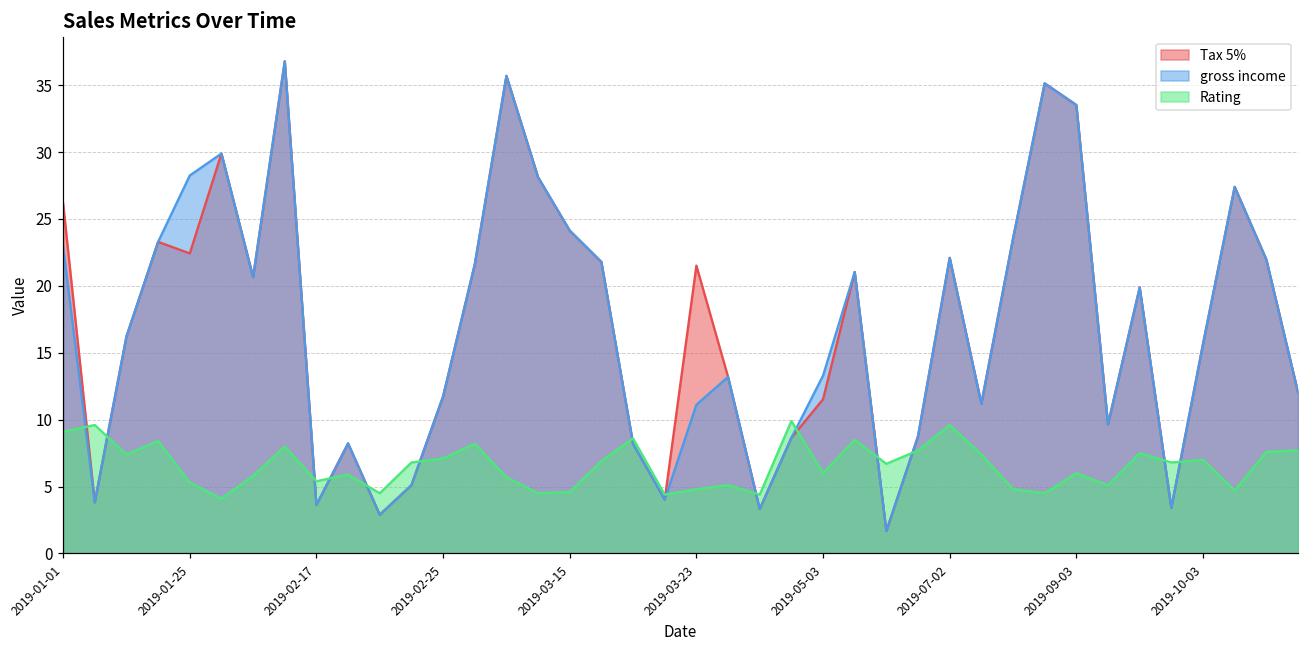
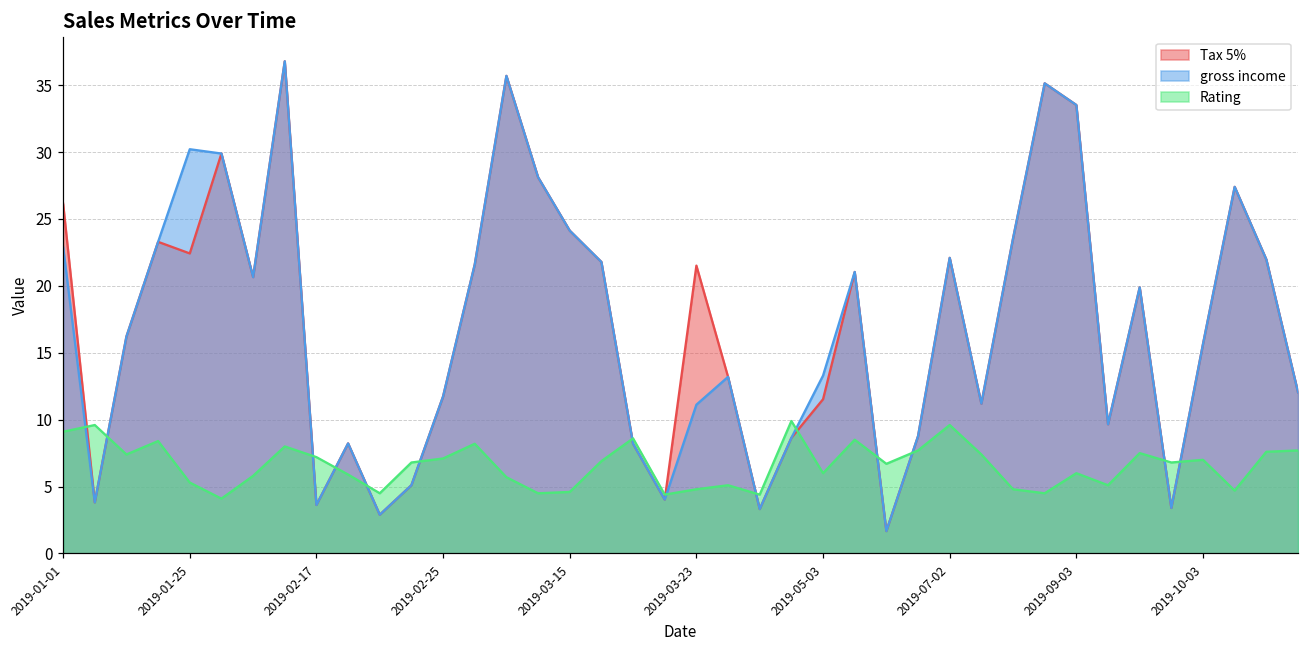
  {
    "Tax 5%": {
      "2019-01-01": 26.1,
      "2019-01-25": 22.4,
      "2019-03-23": 21.5,
      "2019-05-03": 11.5
    },
    "gross income": {
      "2019-01-01": 22.9,
-     "2019-01-25": 28.2,
+     "2019-01-25": 30.2,
      "2019-03-23": 11.1,
      "2019-05-03": 13.3
    },
    "Rating": {
      "2019-01-01": 9.1,
      "2019-01-25": 5.3,
-     "2019-02-17": 5.4,
+     "2019-02-17": 7.2,
      "2019-03-23": 4.8,
      "2019-05-03": 6.0,
      "2019-07-02": 9.6,
      "2019-09-03": 6.0
    }
  }
